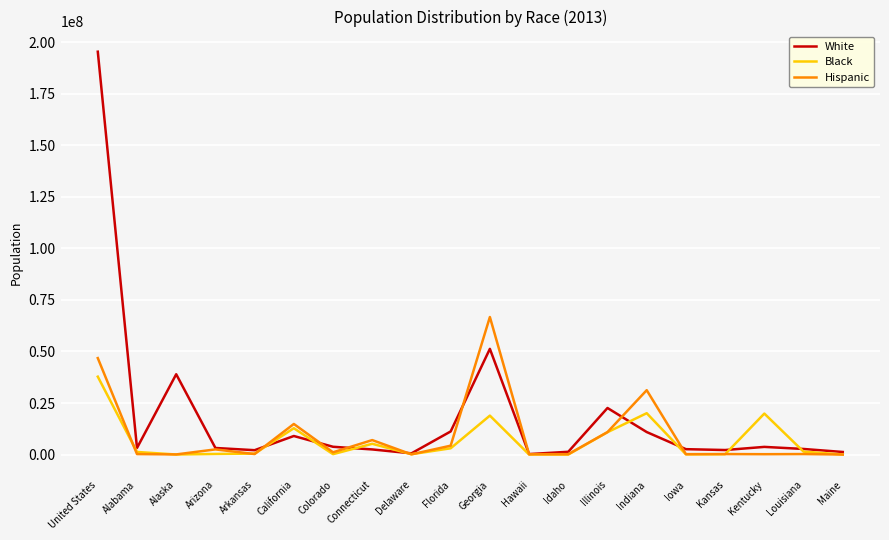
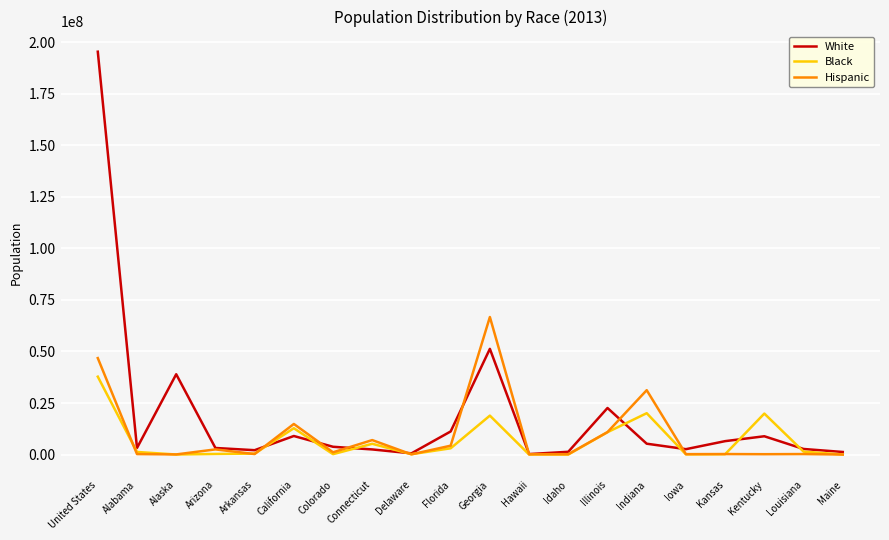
  {
    "White": {
      "United States": 195000000,
      "Alabama": 3000000,
      "Alaska": 39000000,
      "Arkansas": 2000000,
      "California": 9000000,
      "Colorado": 4000000,
      "Connecticut": 2000000,
      "Florida": 11000000,
      "Georgia": 51000000,
      "Illinois": 23000000,
-     "Indiana": 11000000,
+     "Indiana": 5000000,
      "Iowa": 3000000,
-     "Kansas": 2000000,
-     "Kentucky": 4000000,
+     "Kansas": 7000000,
+     "Kentucky": 9000000,
      "Louisiana": 3000000
    },
    "Black": {
      "United States": 38000000,
      "Arizona": 0,
      "California": 13000000,
      "Connecticut": 5000000,
      "Florida": 3000000,
      "Georgia": 19000000,
      "Indiana": 20000000,
      "Kentucky": 20000000
    },
    "Hispanic": {
      "United States": 47000000,
      "California": 15000000,
      "Connecticut": 7000000,
      "Florida": 4000000,
      "Georgia": 67000000,
      "Indiana": 31000000,
      "Kentucky": 0
    }
  }
